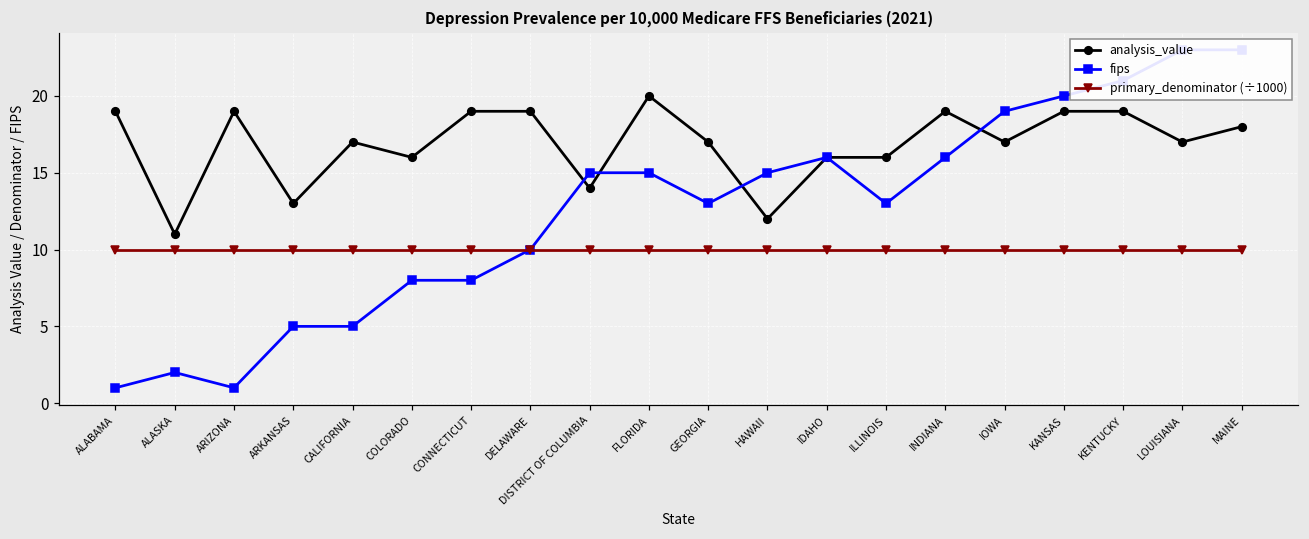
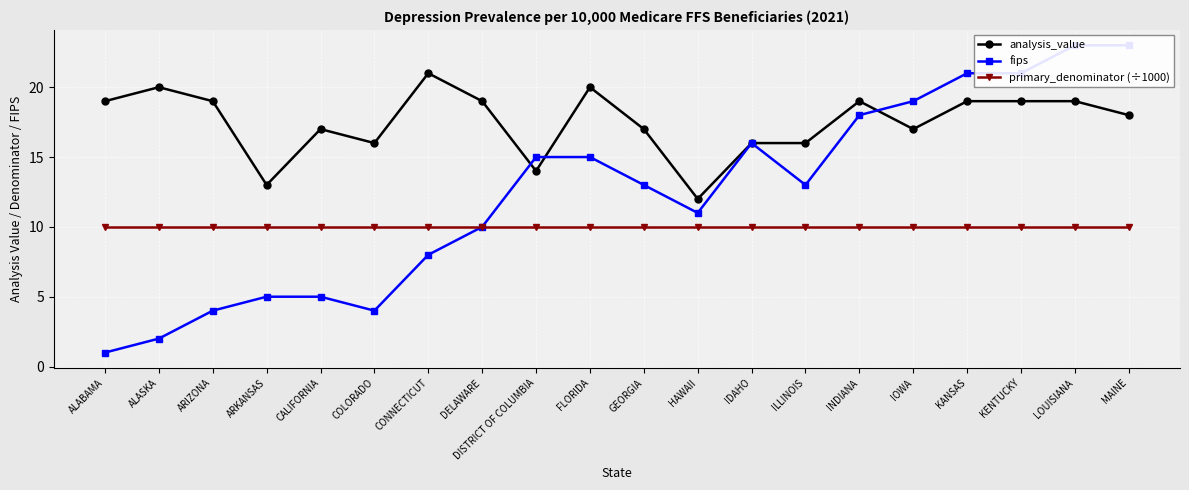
  {
    "analysis_value": {
      "ALABAMA": 19,
-     "ALASKA": 11,
+     "ALASKA": 20,
      "ARIZONA": 19,
      "ARKANSAS": 13,
      "CALIFORNIA": 17,
      "COLORADO": 16,
-     "CONNECTICUT": 19,
+     "CONNECTICUT": 21,
      "DELAWARE": 19,
      "DISTRICT OF COLUMBIA": 14,
      "FLORIDA": 20,
      "GEORGIA": 17,
      "HAWAII": 12,
      "ILLINOIS": 16,
      "INDIANA": 19,
      "IOWA": 17,
      "KANSAS": 19,
      "KENTUCKY": 19,
-     "LOUISIANA": 17,
+     "LOUISIANA": 19,
      "MAINE": 18
    },
    "fips": {
      "ALABAMA": 1,
      "ALASKA": 2,
-     "ARIZONA": 1,
+     "ARIZONA": 4,
      "ARKANSAS": 5,
      "CALIFORNIA": 5,
-     "COLORADO": 8,
+     "COLORADO": 4,
      "CONNECTICUT": 8,
      "DISTRICT OF COLUMBIA": 15,
      "FLORIDA": 15,
      "GEORGIA": 13,
-     "HAWAII": 15,
+     "HAWAII": 11,
      "ILLINOIS": 13,
-     "INDIANA": 16,
+     "INDIANA": 18,
      "IOWA": 19,
-     "KANSAS": 20
+     "KANSAS": 21
    },
    "primary_denominator (÷1000)": {
      "ALABAMA": 10,
      "ALASKA": 10,
      "ARIZONA": 10,
      "ARKANSAS": 10,
      "CALIFORNIA": 10,
      "COLORADO": 10,
      "CONNECTICUT": 10,
      "DISTRICT OF COLUMBIA": 10,
      "FLORIDA": 10,
      "GEORGIA": 10,
      "HAWAII": 10,
      "IDAHO": 10,
      "ILLINOIS": 10,
      "INDIANA": 10,
      "IOWA": 10,
      "KANSAS": 10,
      "KENTUCKY": 10,
      "LOUISIANA": 10,
      "MAINE": 10
    }
  }
